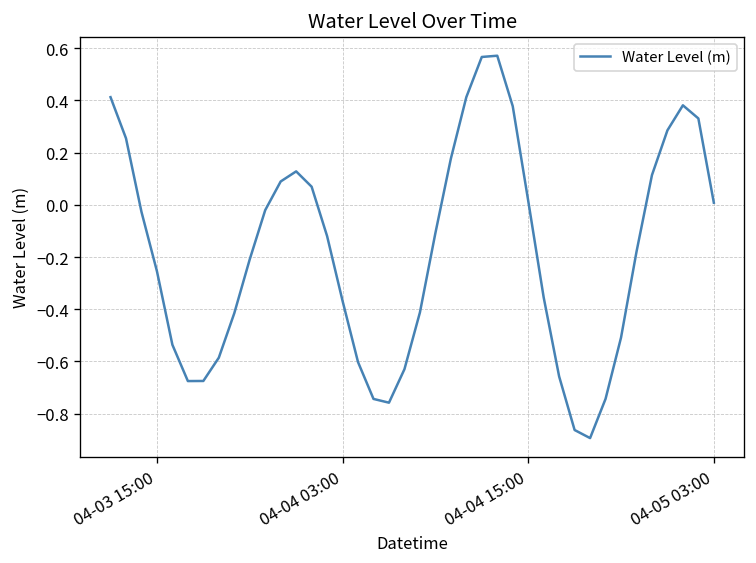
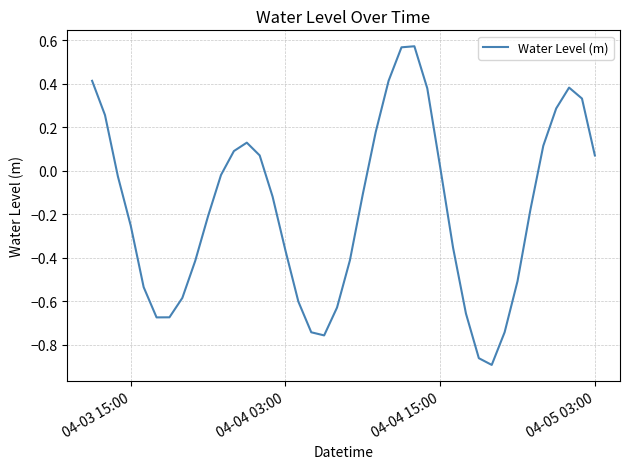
  {
    "04-03 15:00": -0.25,
    "04-04 03:00": -0.37,
    "04-04 15:00": 0.02,
-   "04-05 03:00": 0.01
+   "04-05 03:00": 0.07
  }
